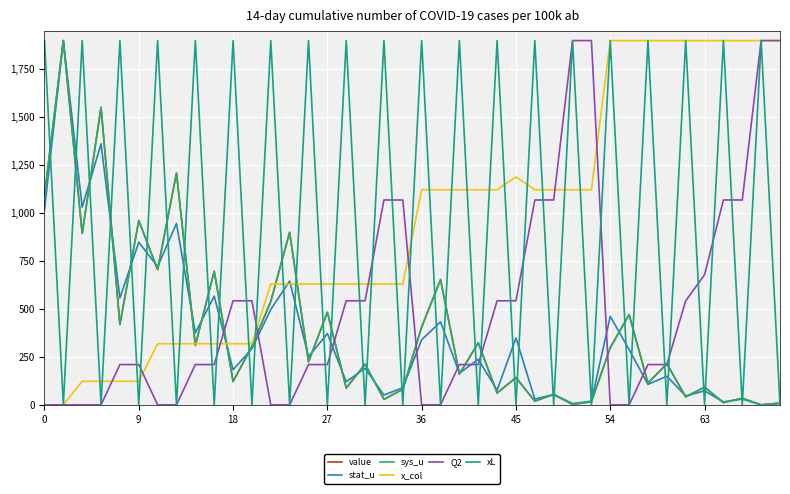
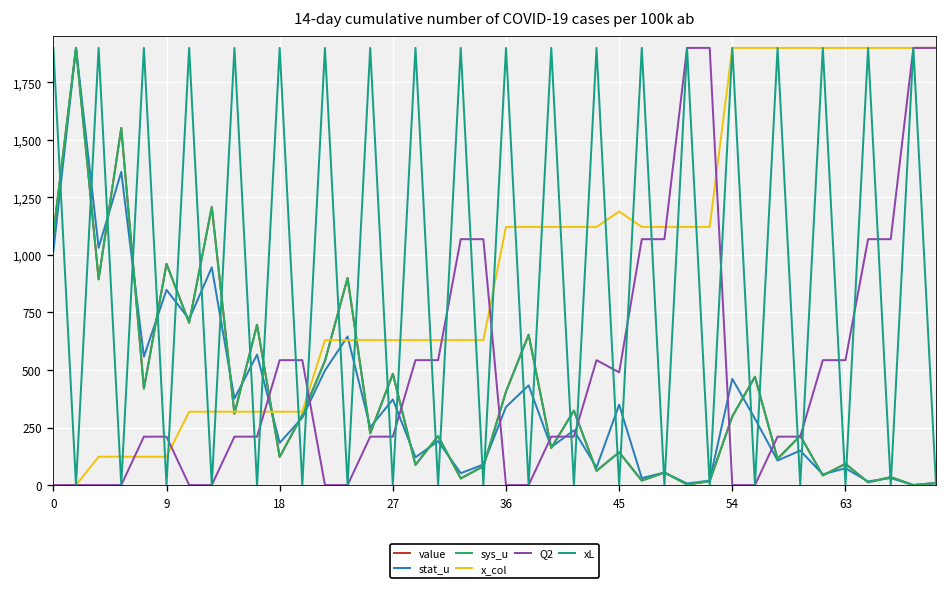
  {
    "stat_u": {
      "0": "1,020",
      "45": "350",
      "54": "460",
      "63": "70"
    },
    "x_col": {
      "45": "1,190",
      "63": "1,900"
    },
    "Q2": {
-     "45": "540",
+     "45": "490",
      "54": "0",
-     "63": "680"
+     "63": "540"
    }
  }
